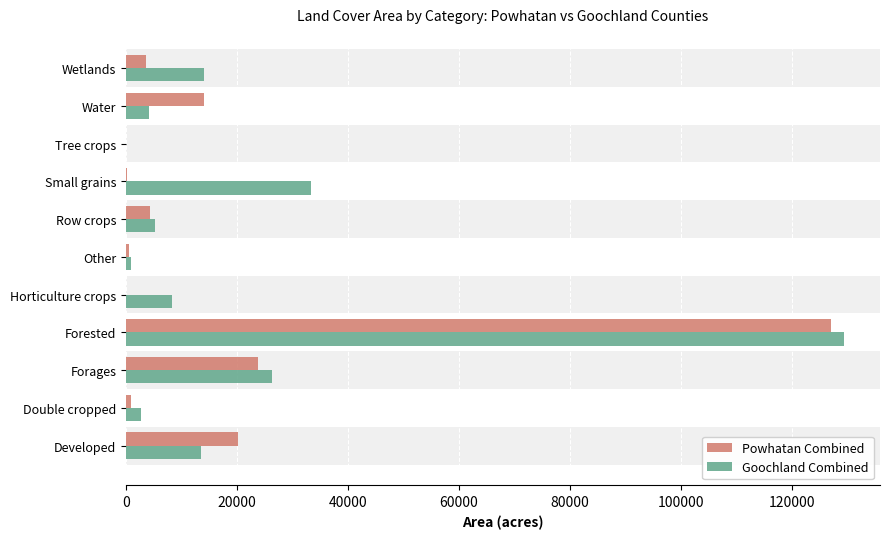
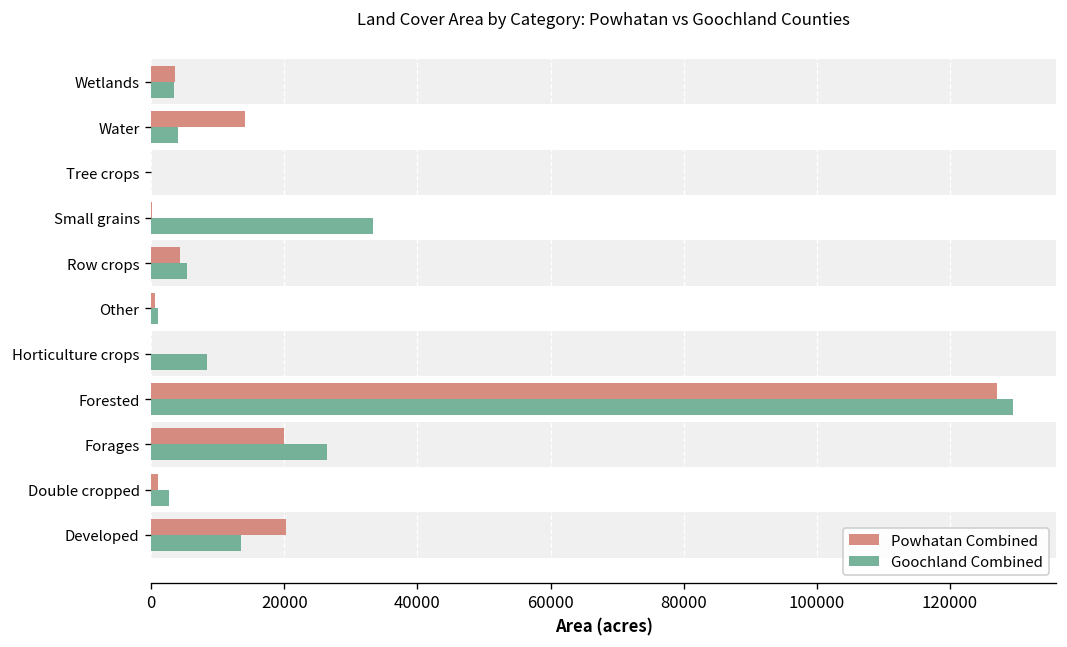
  {
    "Powhatan Combined": {
      "Wetlands": 4000,
      "Water": 14000,
      "Row crops": 4000,
      "Other": 1000,
      "Forested": 127000,
-     "Forages": 24000,
+     "Forages": 20000,
      "Double cropped": 1000,
      "Developed": 20000
    },
    "Goochland Combined": {
-     "Wetlands": 14000,
+     "Wetlands": 3000,
      "Water": 4000,
      "Small grains": 33000,
      "Row crops": 5000,
      "Other": 1000,
      "Horticulture crops": 8000,
      "Forested": 129000,
      "Forages": 26000,
      "Double cropped": 3000,
      "Developed": 14000
    }
  }
